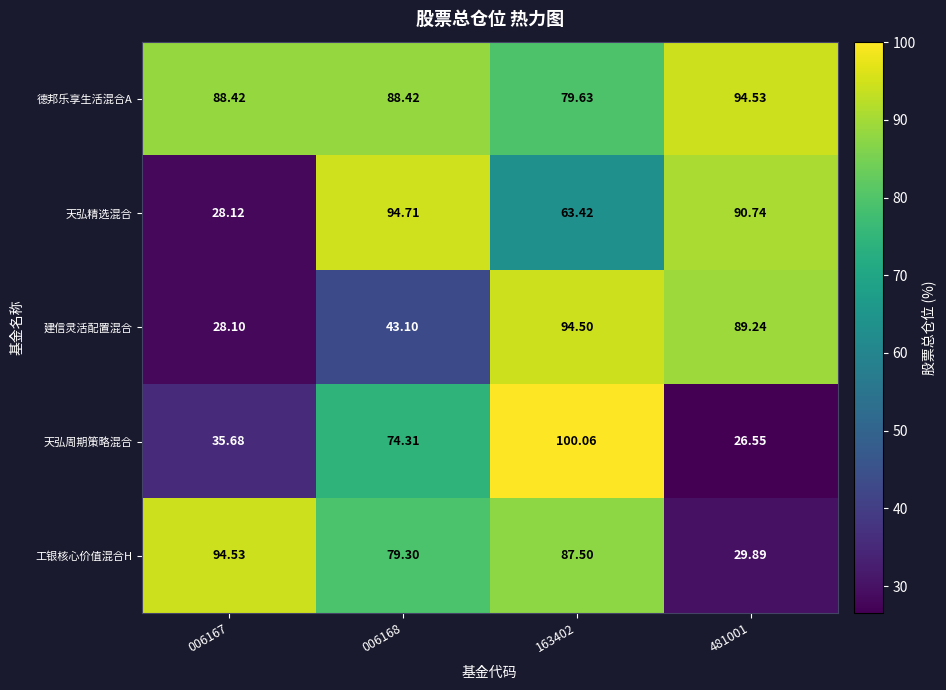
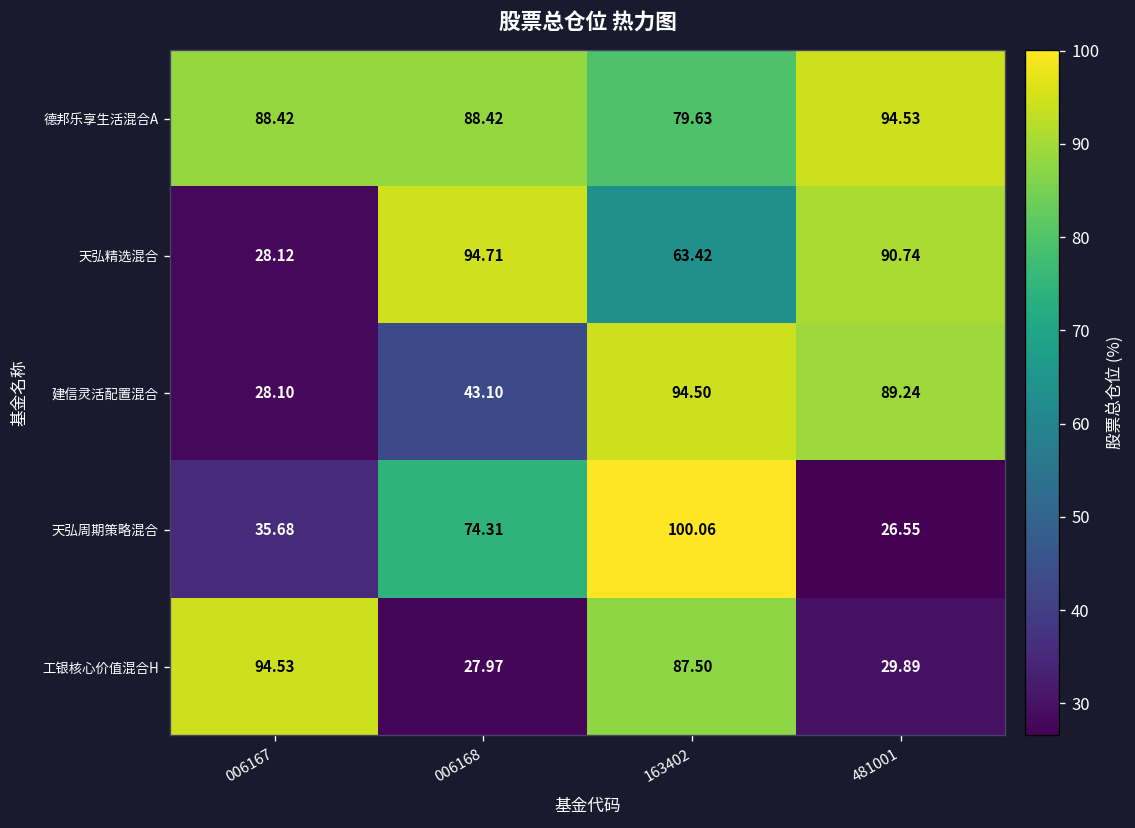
  {
    "德邦乐享生活混合A": {
      "006167": 88.42,
      "006168": 88.42,
      "163402": 79.63,
      "481001": 94.53
    },
    "天弘精选混合": {
      "006167": 28.12,
      "006168": 94.71,
      "163402": 63.42,
      "481001": 90.74
    },
    "建信灵活配置混合": {
      "006167": 28.10,
      "006168": 43.10,
      "163402": 94.50,
      "481001": 89.24
    },
    "天弘周期策略混合": {
      "006167": 35.68,
      "006168": 74.31,
      "163402": 100.06,
      "481001": 26.55
    },
    "工银核心价值混合H": {
      "006167": 94.53,
-     "006168": 79.30,
+     "006168": 27.97,
      "163402": 87.50,
      "481001": 29.89
    }
  }
